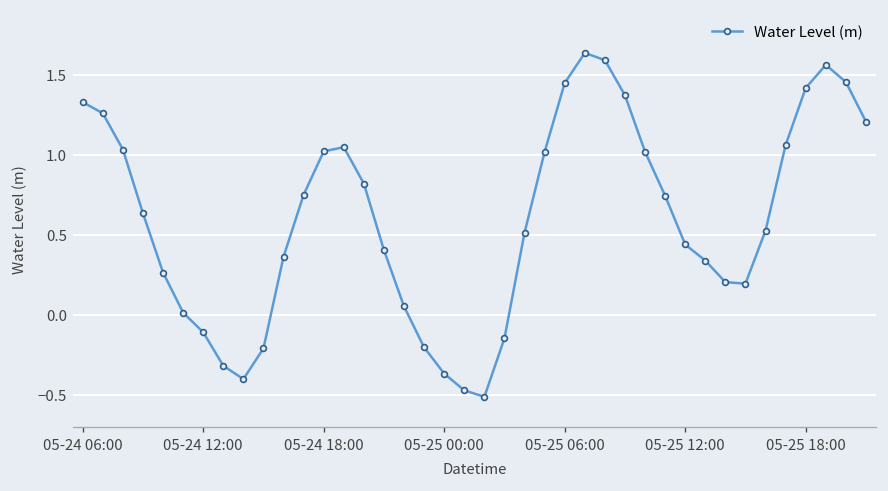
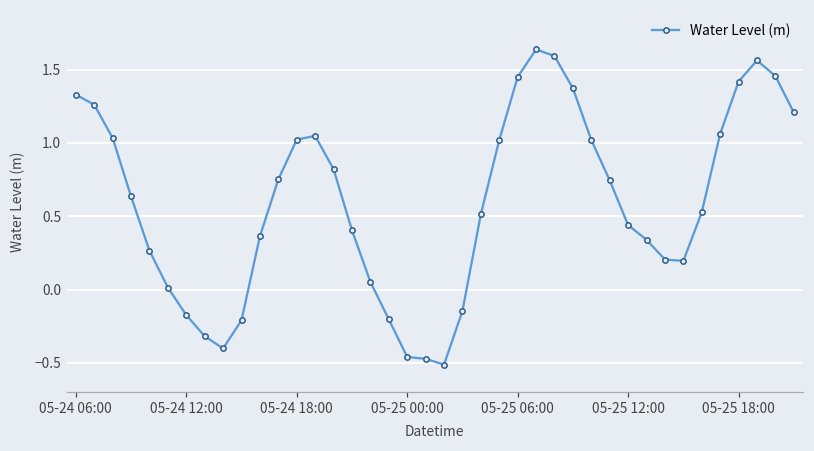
  {
    "05-24 06:00": 1.33,
-   "05-24 12:00": -0.11,
+   "05-24 12:00": -0.17,
    "05-24 18:00": 1.02,
-   "05-25 00:00": -0.37,
+   "05-25 00:00": -0.46,
    "05-25 06:00": 1.45,
    "05-25 12:00": 0.44,
    "05-25 18:00": 1.42
  }
